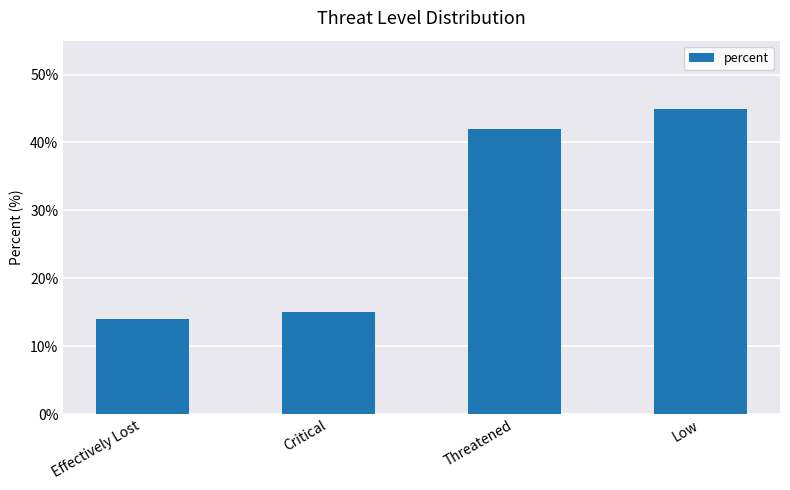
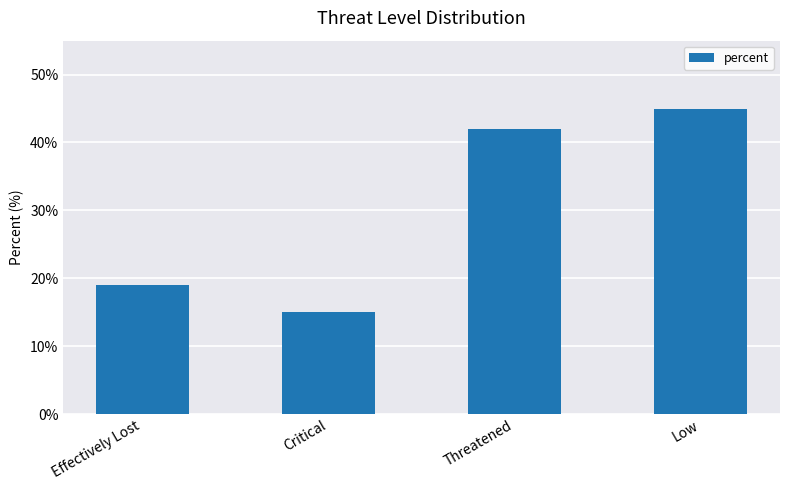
  {
-   "Effectively Lost": "14%",
+   "Effectively Lost": "19%",
    "Critical": "15%",
    "Threatened": "42%",
    "Low": "45%"
  }
